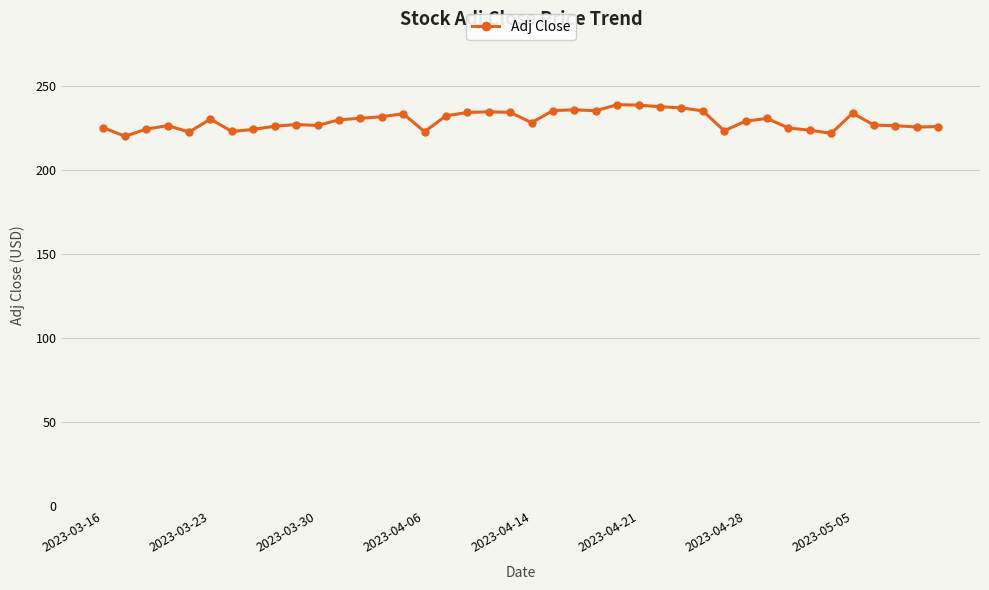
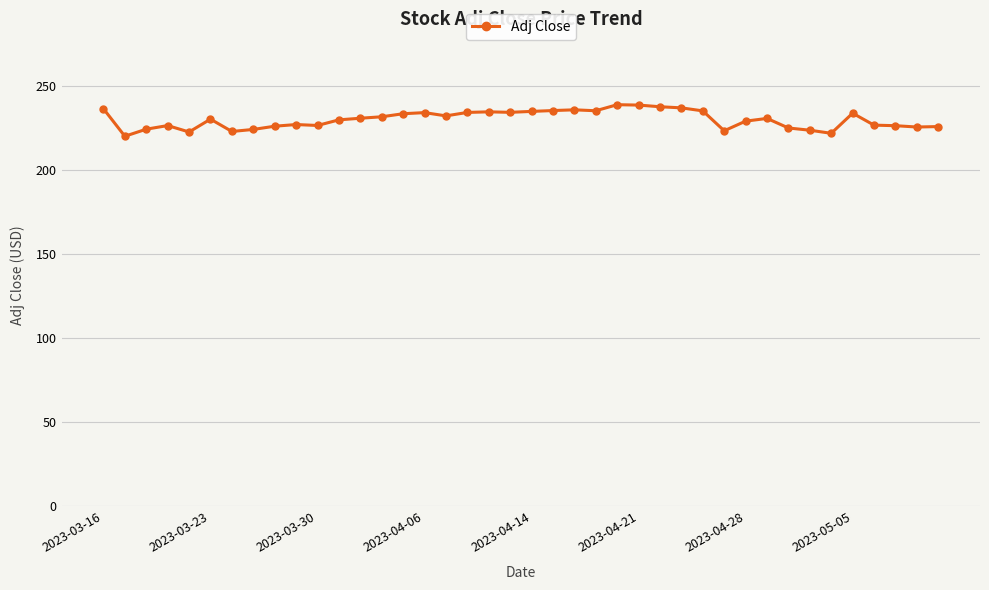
  {
-   "2023-03-16": 225,
+   "2023-03-16": 236,
    "2023-03-23": 230,
    "2023-03-30": 226,
-   "2023-04-06": 223,
-   "2023-04-14": 228,
+   "2023-04-06": 234,
+   "2023-04-14": 235,
    "2023-04-21": 239,
    "2023-04-28": 229,
    "2023-05-05": 234
  }
